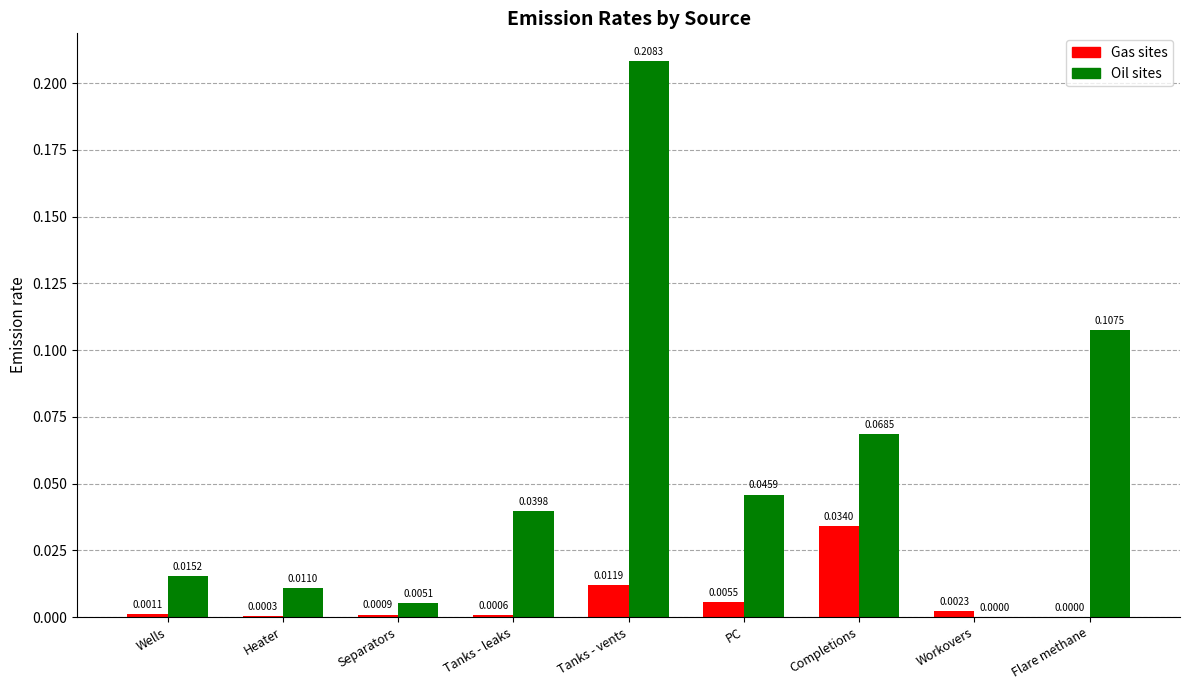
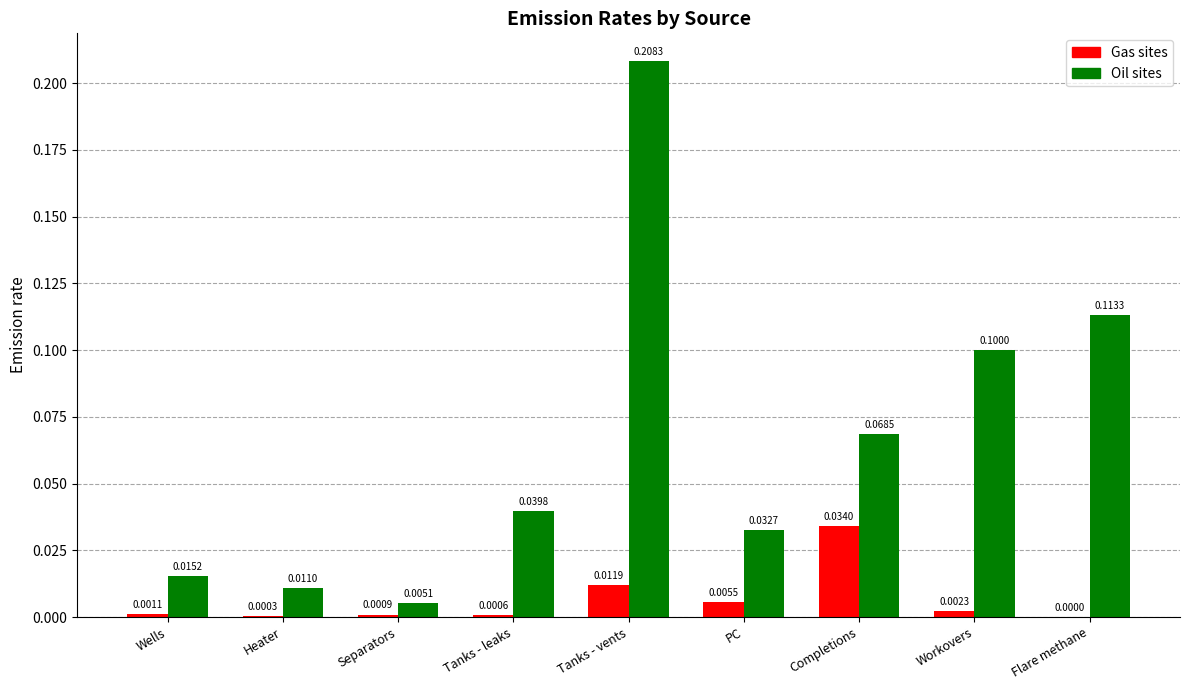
  {
    "Gas sites": {
      "Wells": 0.0011,
      "Heater": 0.0003,
      "Separators": 0.0009,
      "Tanks - leaks": 0.0006,
      "Tanks - vents": 0.0119,
      "PC": 0.0055,
      "Completions": 0.0340,
      "Workovers": 0.0023,
      "Flare methane": 0.0000
    },
    "Oil sites": {
      "Wells": 0.0152,
      "Heater": 0.0110,
      "Separators": 0.0051,
      "Tanks - leaks": 0.0398,
      "Tanks - vents": 0.2083,
-     "PC": 0.0459,
+     "PC": 0.0327,
      "Completions": 0.0685,
-     "Workovers": 0.0000,
-     "Flare methane": 0.1075
+     "Workovers": 0.1000,
+     "Flare methane": 0.1133
    }
  }
